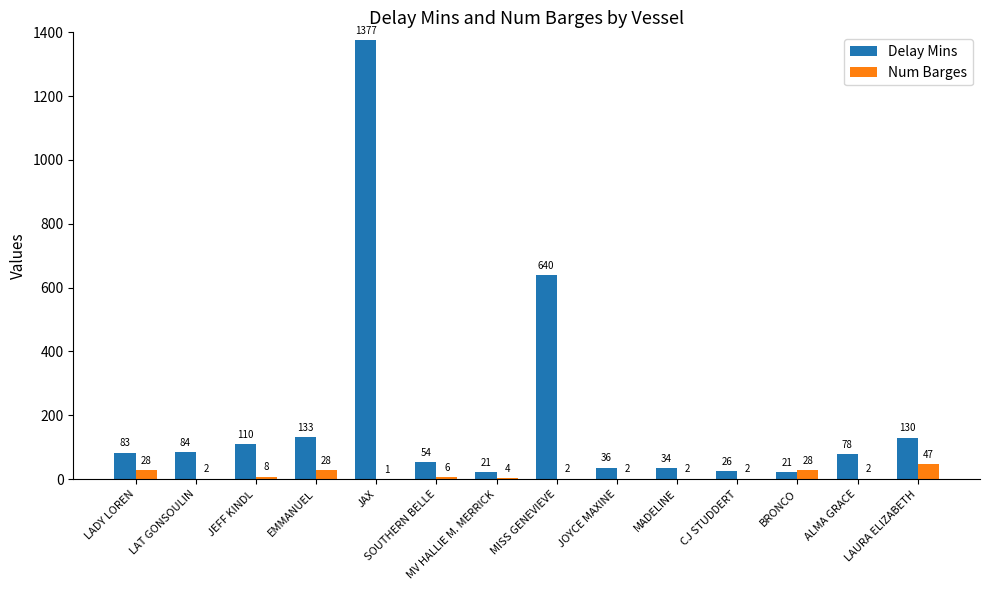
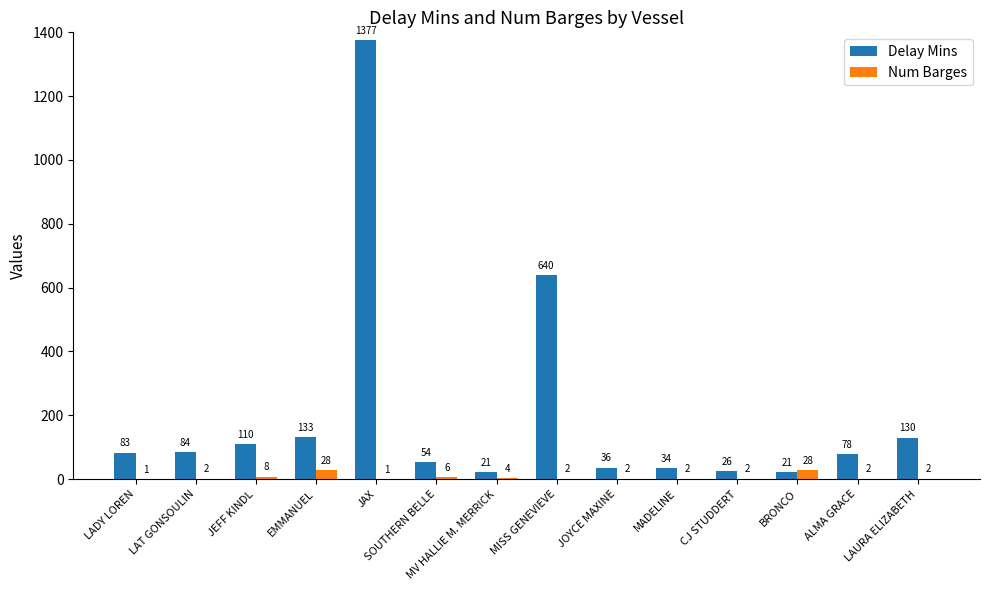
  {
    "Delay Mins": {
      "LADY LOREN": 83,
      "LAT GONSOULIN": 84,
      "JEFF KINDL": 110,
      "EMMANUEL": 133,
      "JAX": 1377,
      "SOUTHERN BELLE": 54,
      "MV HALLIE M. MERRICK": 21,
      "MISS GENEVIEVE": 640,
      "JOYCE MAXINE": 36,
      "MADELINE": 34,
      "CJ STUDDERT": 26,
      "BRONCO": 21,
      "ALMA GRACE": 78,
      "LAURA ELIZABETH": 130
    },
    "Num Barges": {
-     "LADY LOREN": 28,
+     "LADY LOREN": 1,
      "LAT GONSOULIN": 2,
      "JEFF KINDL": 8,
      "EMMANUEL": 28,
      "JAX": 1,
      "SOUTHERN BELLE": 6,
      "MV HALLIE M. MERRICK": 4,
      "MISS GENEVIEVE": 2,
      "JOYCE MAXINE": 2,
      "MADELINE": 2,
      "CJ STUDDERT": 2,
      "BRONCO": 28,
      "ALMA GRACE": 2,
-     "LAURA ELIZABETH": 47
+     "LAURA ELIZABETH": 2
    }
  }
